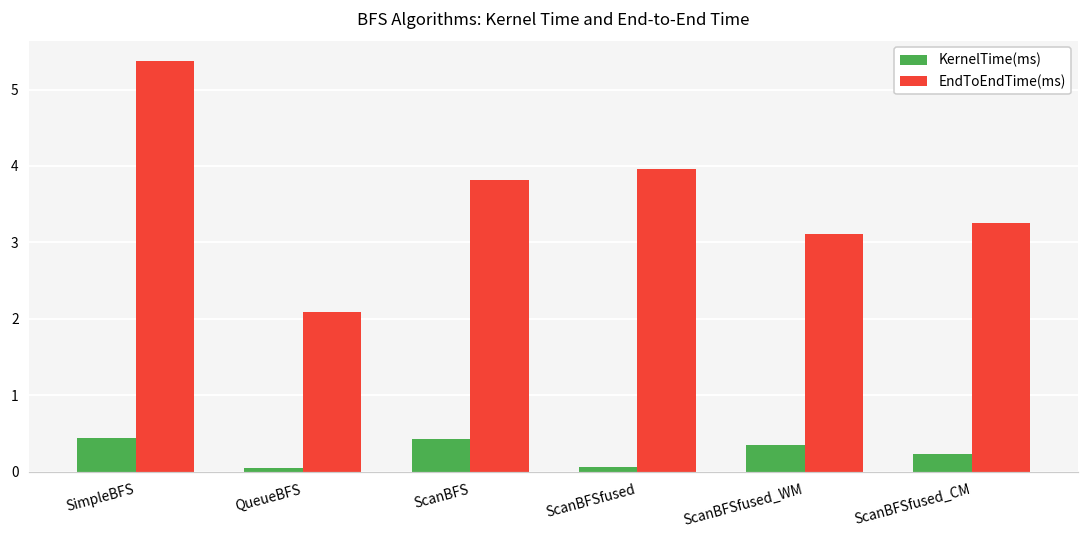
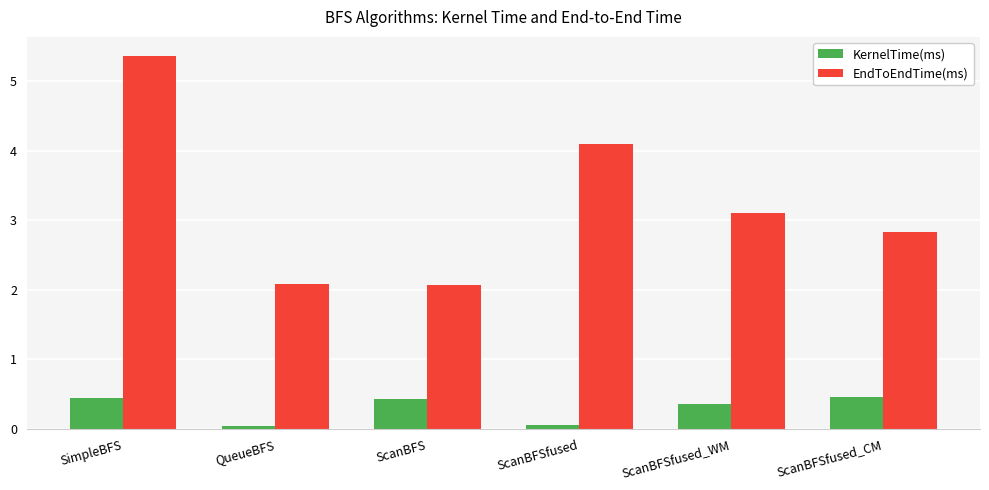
  {
    "KernelTime(ms)": {
      "SimpleBFS": 0.4,
      "QueueBFS": 0.0,
      "ScanBFS": 0.4,
      "ScanBFSfused": 0.1,
      "ScanBFSfused_WM": 0.4,
-     "ScanBFSfused_CM": 0.2
+     "ScanBFSfused_CM": 0.5
    },
    "EndToEndTime(ms)": {
      "SimpleBFS": 5.4,
      "QueueBFS": 2.1,
-     "ScanBFS": 3.8,
-     "ScanBFSfused": 4.0,
+     "ScanBFS": 2.1,
+     "ScanBFSfused": 4.1,
      "ScanBFSfused_WM": 3.1,
-     "ScanBFSfused_CM": 3.2
+     "ScanBFSfused_CM": 2.8
    }
  }
